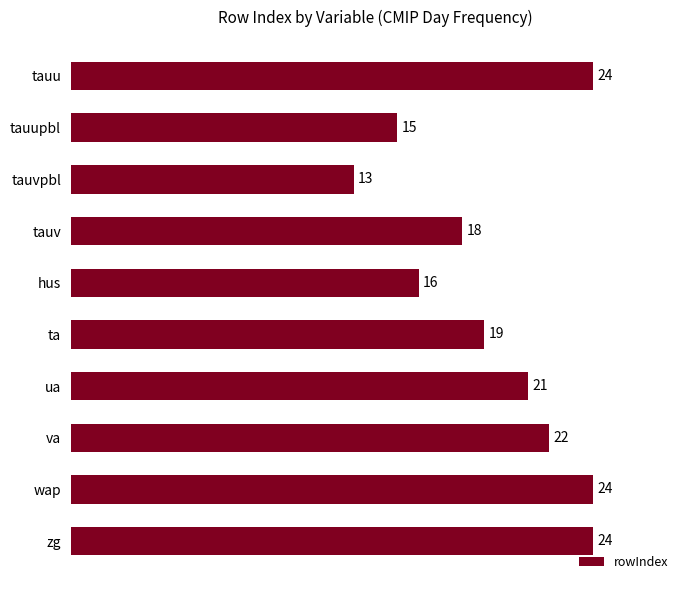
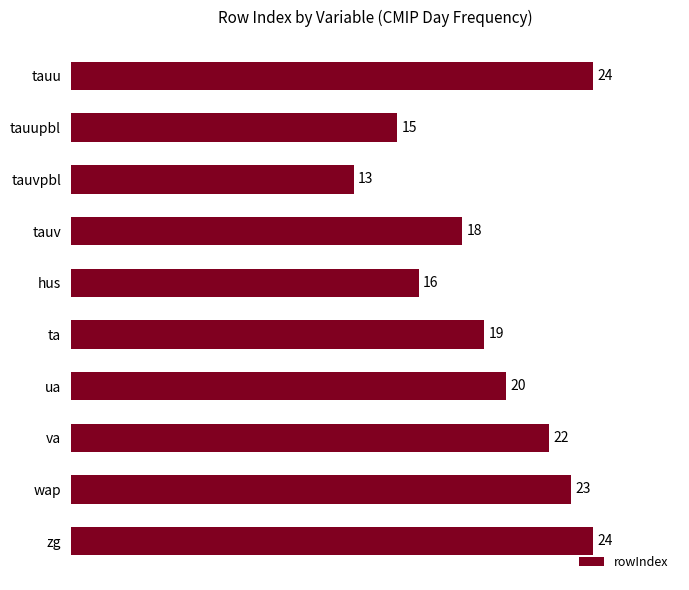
  {
    "tauu": 24,
    "tauupbl": 15,
    "tauvpbl": 13,
    "tauv": 18,
    "hus": 16,
    "ta": 19,
-   "ua": 21,
+   "ua": 20,
    "va": 22,
-   "wap": 24,
+   "wap": 23,
    "zg": 24
  }
